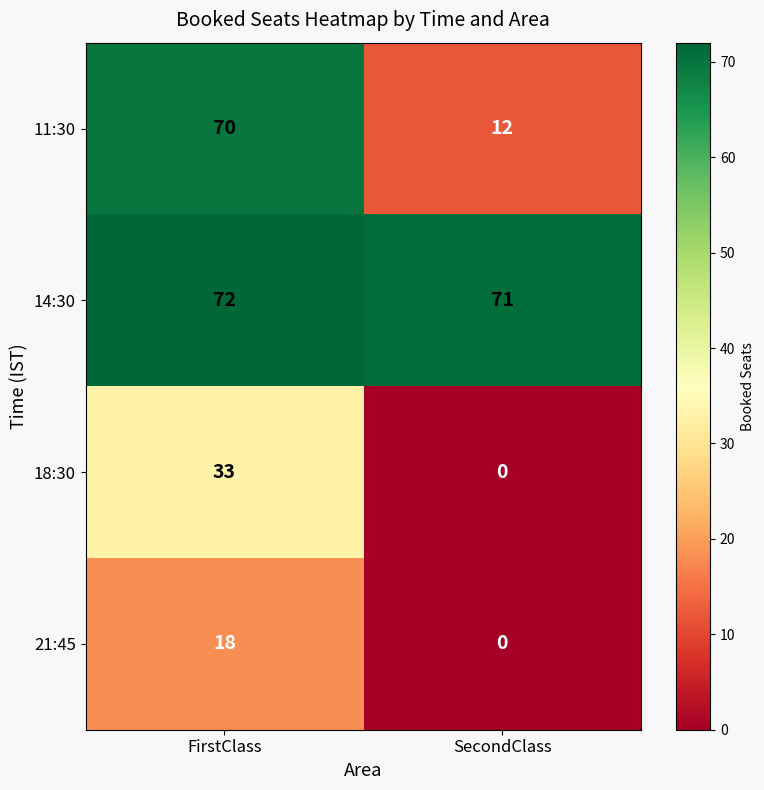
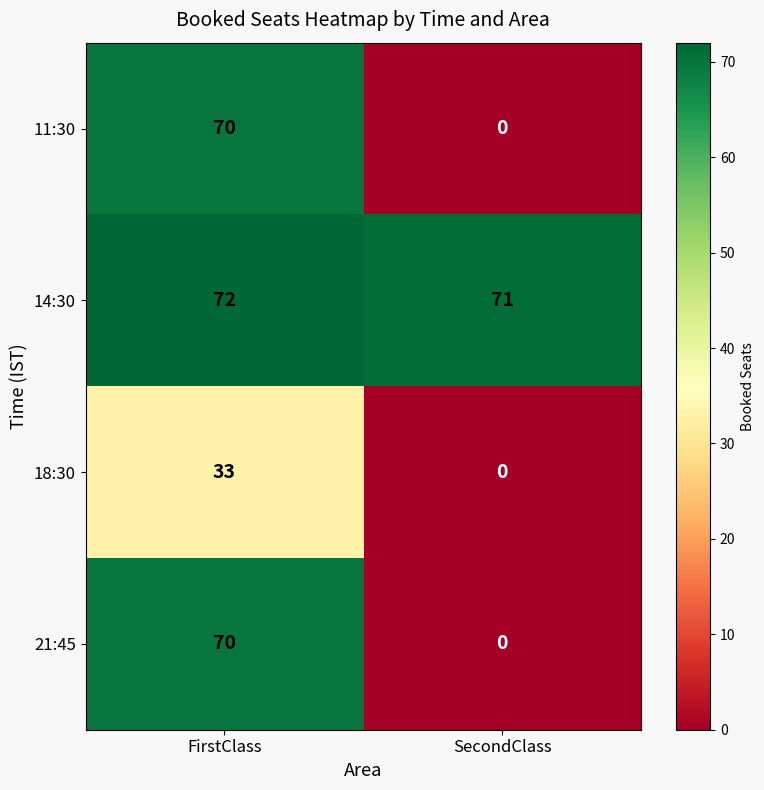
  {
    "11:30": {
      "FirstClass": 70,
-     "SecondClass": 12
+     "SecondClass": 0
    },
    "14:30": {
      "FirstClass": 72,
      "SecondClass": 71
    },
    "18:30": {
      "FirstClass": 33,
      "SecondClass": 0
    },
    "21:45": {
-     "FirstClass": 18,
+     "FirstClass": 70,
      "SecondClass": 0
    }
  }
